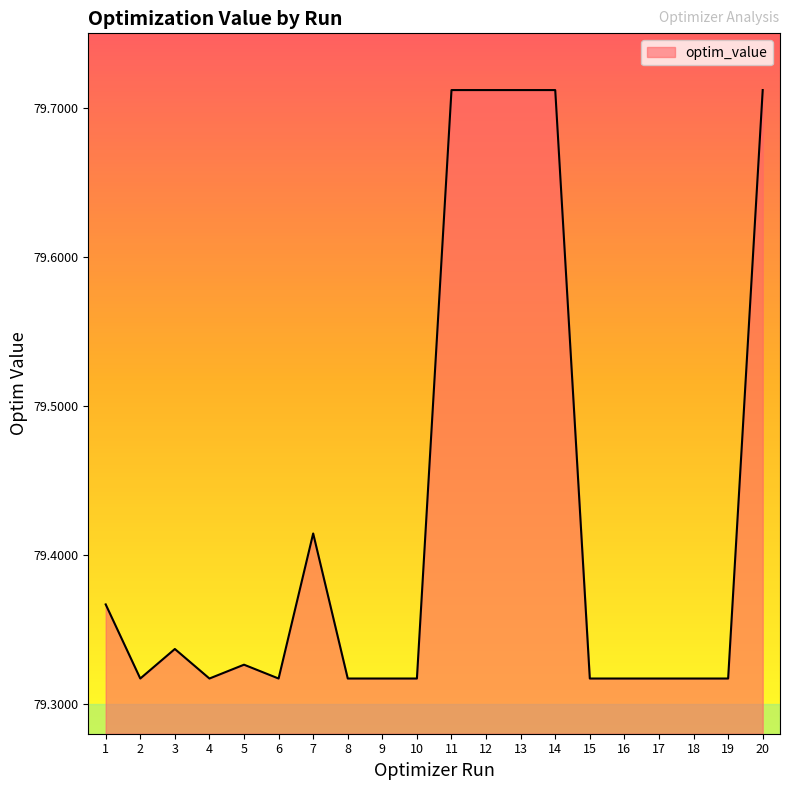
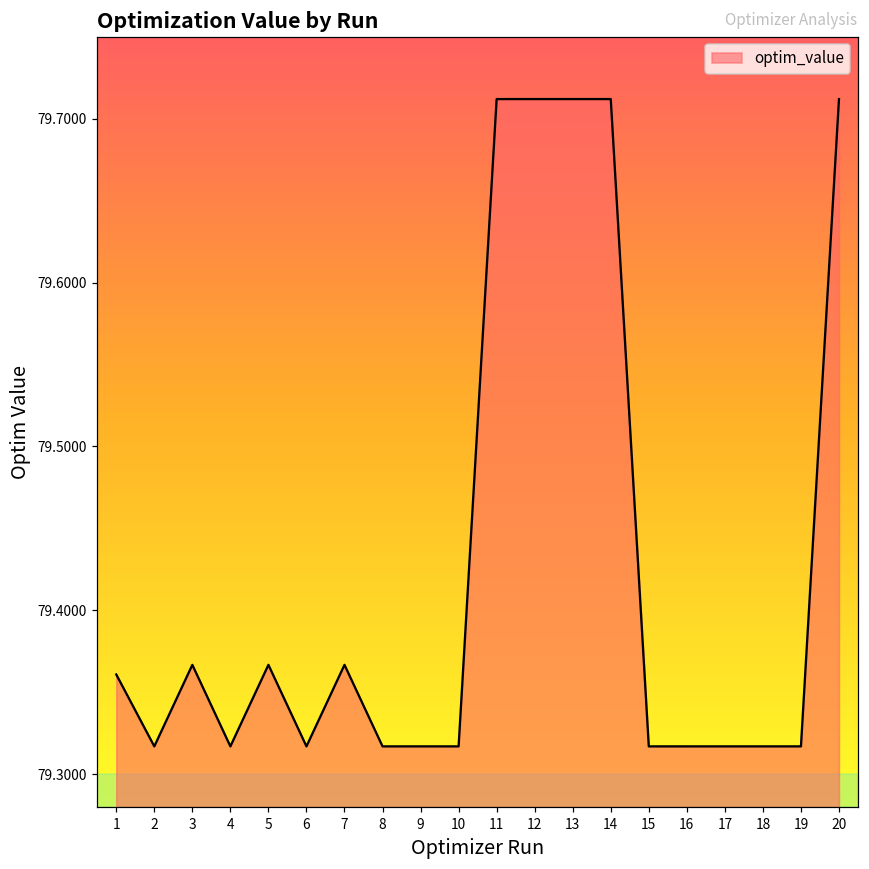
  {
-   "1": 79.367,
+   "1": 79.361,
    "2": 79.317,
-   "3": 79.337,
+   "3": 79.367,
    "4": 79.317,
-   "5": 79.326,
+   "5": 79.367,
    "6": 79.317,
-   "7": 79.414,
+   "7": 79.367,
    "8": 79.317,
    "9": 79.317,
    "10": 79.317,
    "11": 79.712,
    "12": 79.712,
    "13": 79.712,
    "14": 79.712,
    "15": 79.317,
    "16": 79.317,
    "17": 79.317,
    "18": 79.317,
    "19": 79.317,
    "20": 79.712
  }
